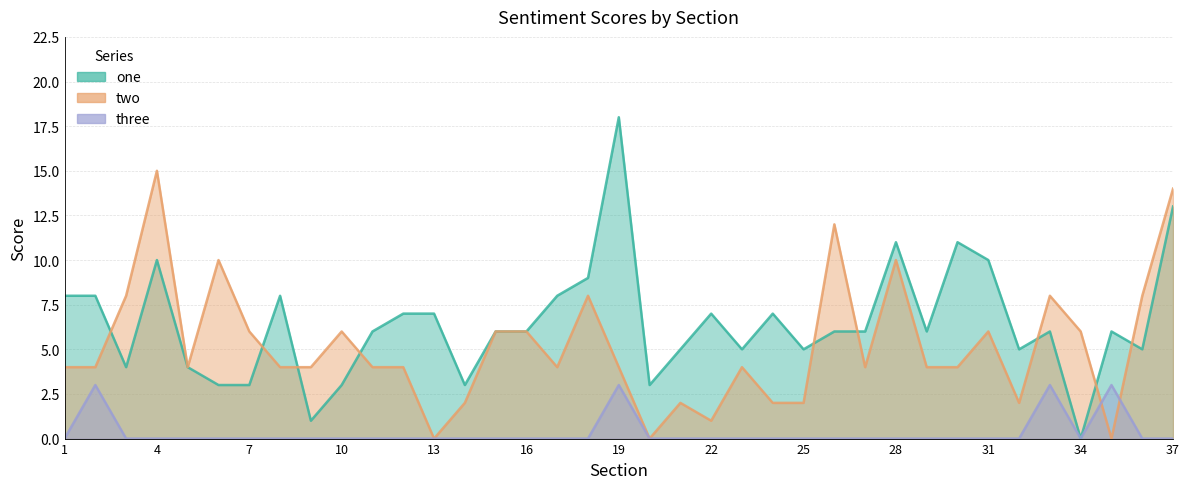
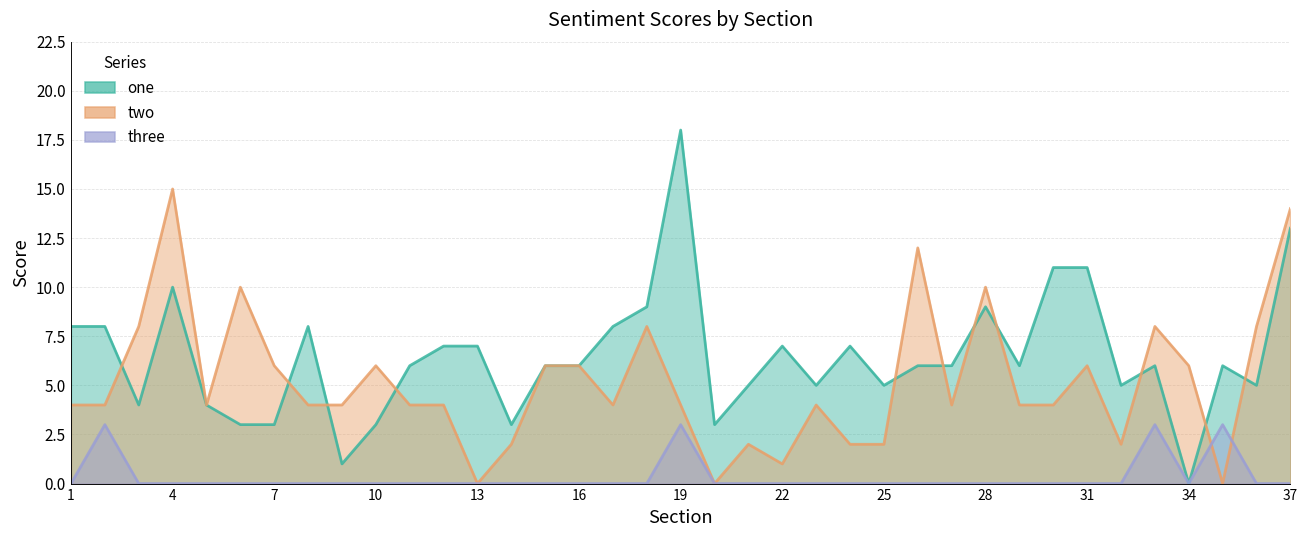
  {
    "one": {
      "1": 8,
      "4": 10,
      "7": 3,
      "10": 3,
      "13": 7,
      "19": 18,
      "22": 7,
      "25": 5,
-     "28": 11,
-     "31": 10,
+     "28": 9,
+     "31": 11,
      "37": 13
    },
    "two": {
      "1": 4,
      "4": 15,
      "7": 6,
      "10": 6,
      "19": 4,
      "22": 1,
      "25": 2,
      "28": 10,
      "31": 6,
      "34": 6,
      "37": 14
    },
    "three": {
      "1": 0,
      "4": 0,
      "7": 0,
      "10": 0,
      "16": 0,
      "19": 3,
      "22": 0,
      "25": 0,
      "28": 0,
      "31": 0,
      "37": 0
    }
  }
